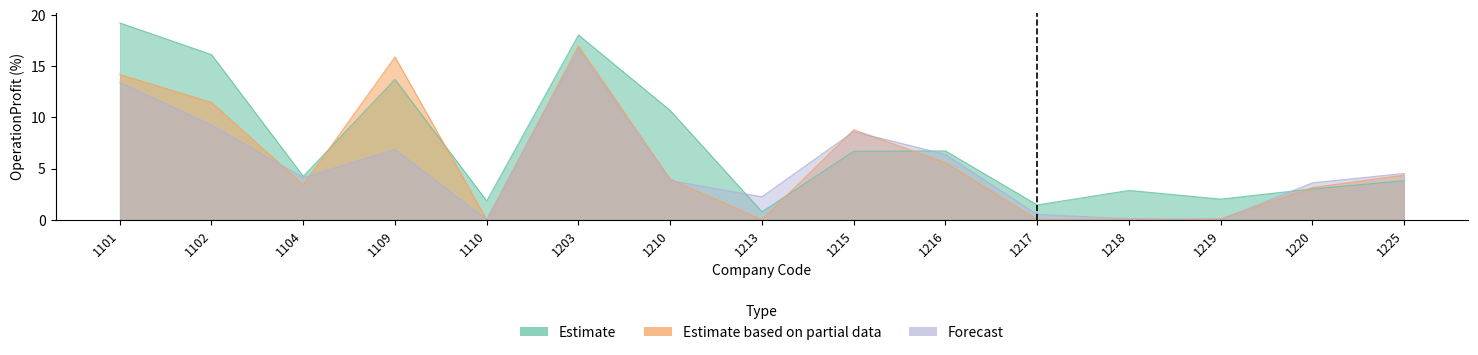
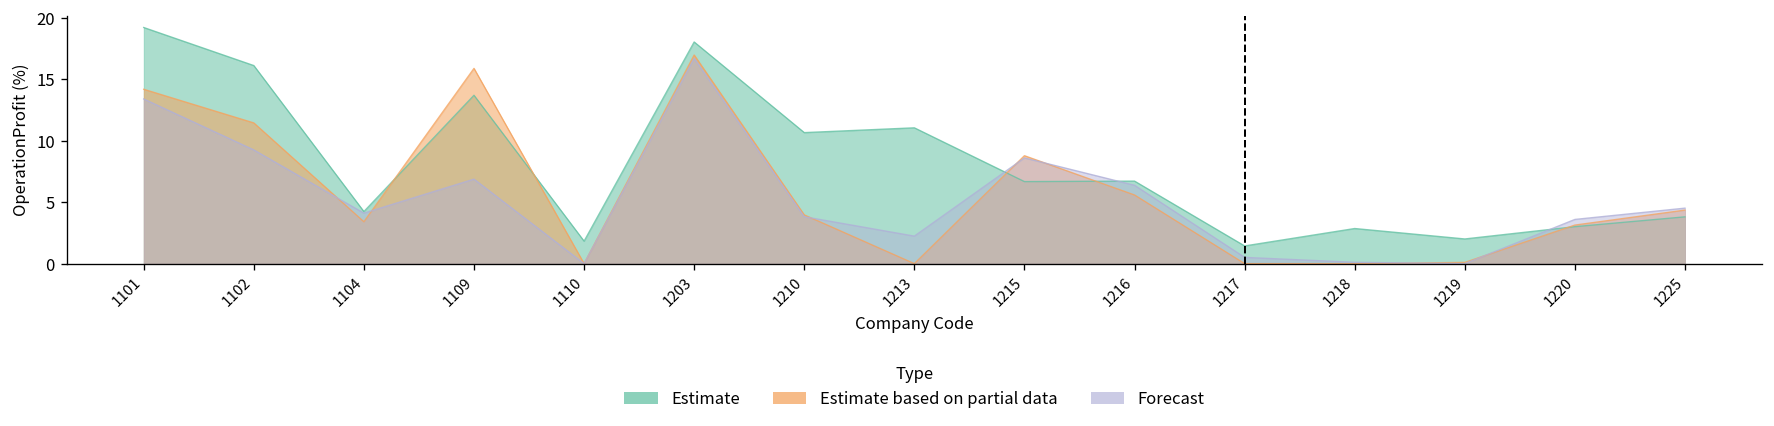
  {
    "Estimate": {
      "1101": 19.2,
      "1102": 16.1,
      "1109": 13.7,
      "1110": 1.8,
      "1203": 18.1,
      "1210": 10.7,
-     "1213": 0.8,
+     "1213": 11.1,
      "1215": 6.7,
      "1216": 6.7,
      "1217": 1.4,
      "1218": 2.9,
      "1219": 2.0,
      "1225": 3.8
    },
    "Estimate based on partial data": {
      "1101": 14.2,
      "1102": 11.5,
      "1104": 3.4,
      "1109": 15.9,
      "1203": 17.0,
      "1213": 0.0,
      "1216": 5.6,
      "1217": 0.0
    },
    "Forecast": {
      "1101": 13.4,
      "1102": 9.3,
      "1109": 6.9,
      "1203": 16.7,
      "1213": 2.2,
      "1216": 6.4,
      "1217": 0.5,
      "1220": 3.6
    }
  }
